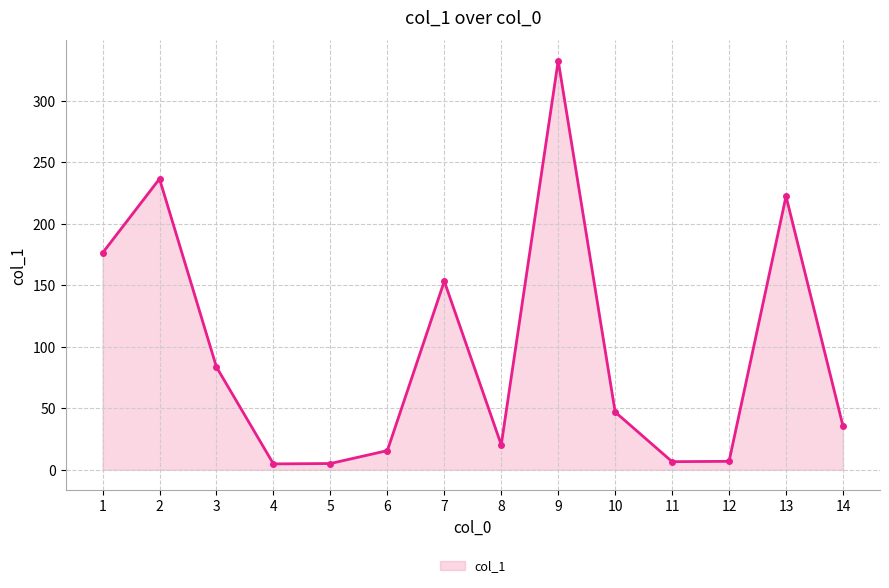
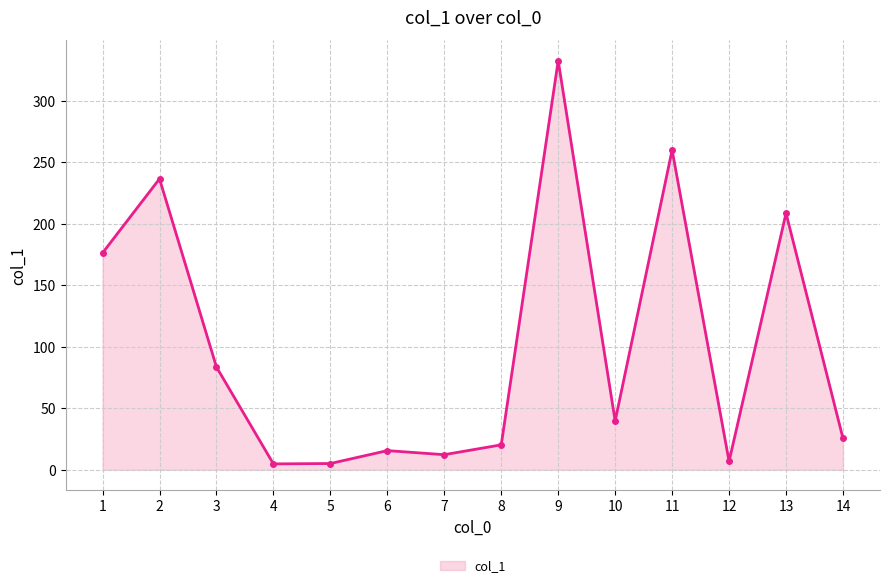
  {
    "1": 176,
    "2": 237,
    "3": 84,
    "4": 5,
    "5": 5,
    "6": 16,
-   "7": 153,
+   "7": 12,
    "8": 20,
    "9": 333,
-   "10": 47,
-   "11": 7,
+   "10": 40,
+   "11": 260,
    "12": 7,
-   "13": 223,
-   "14": 36
+   "13": 209,
+   "14": 26
  }
